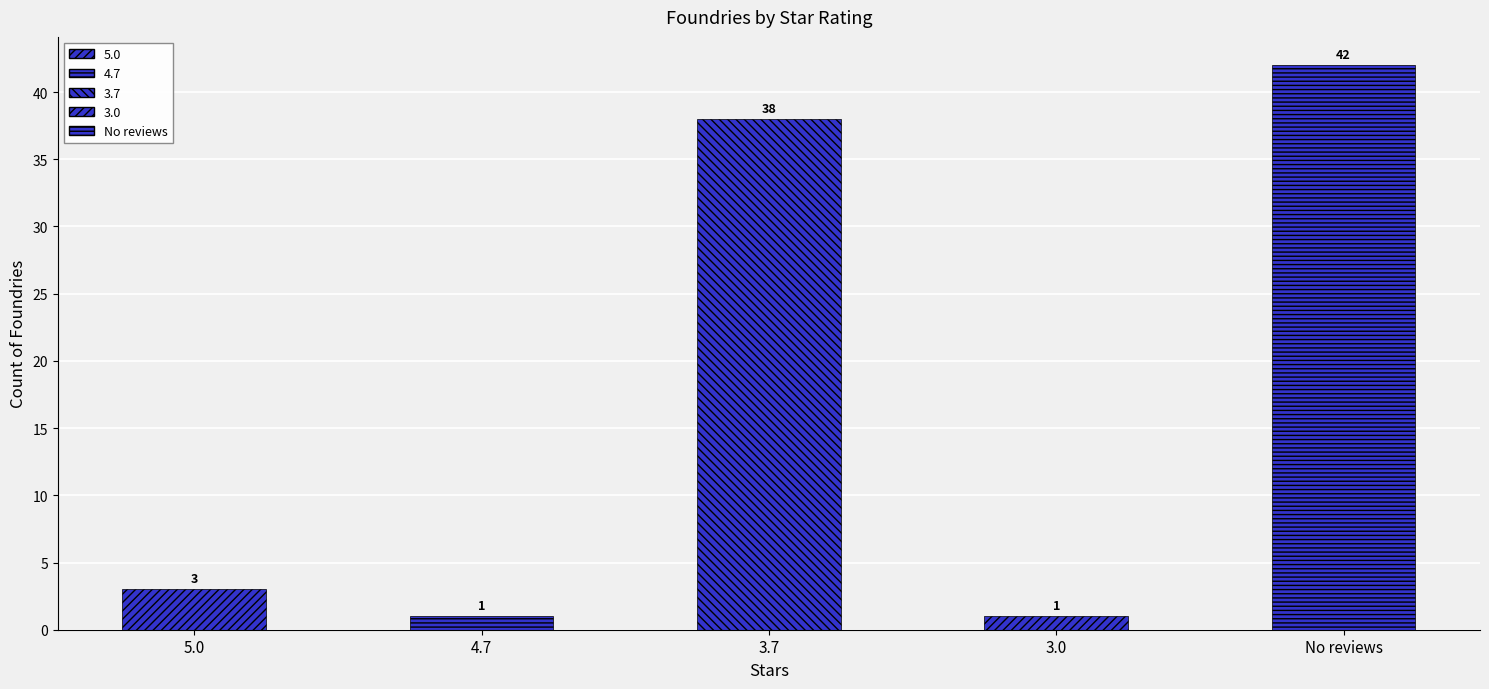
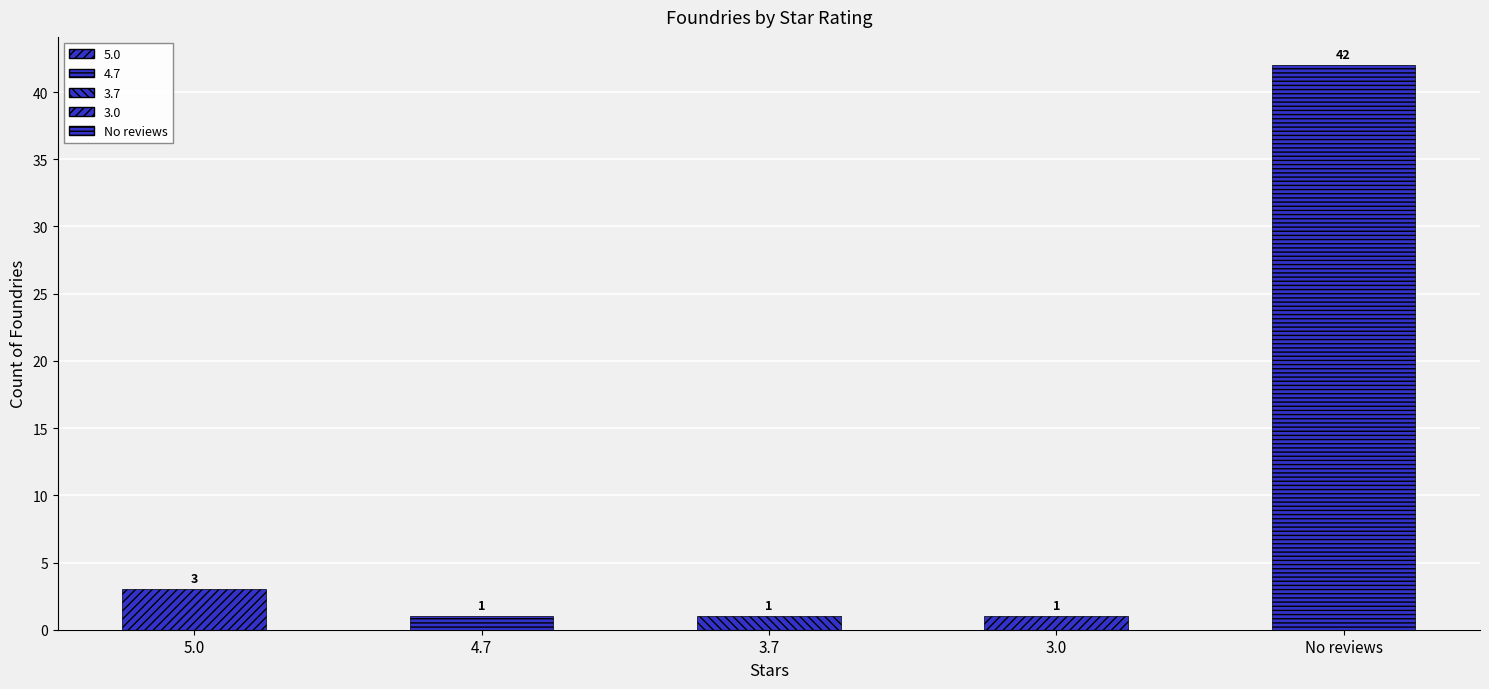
  {
    "5.0": 3,
    "4.7": 1,
-   "3.7": 38,
+   "3.7": 1,
    "3.0": 1,
    "No reviews": 42
  }
